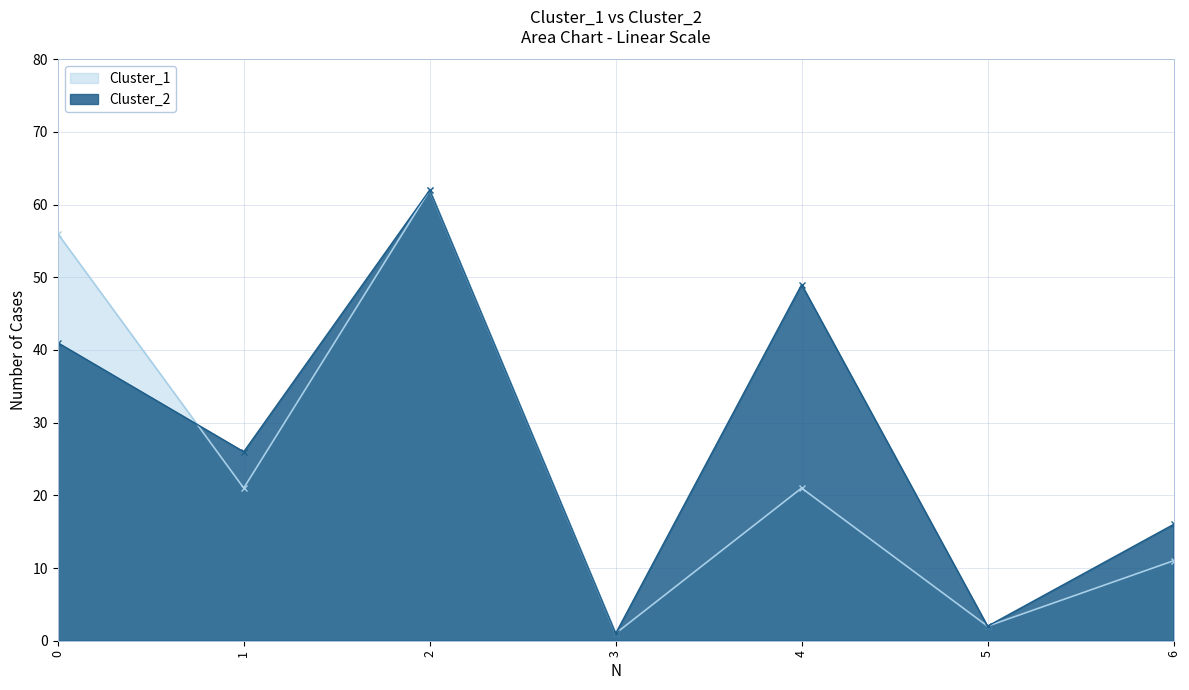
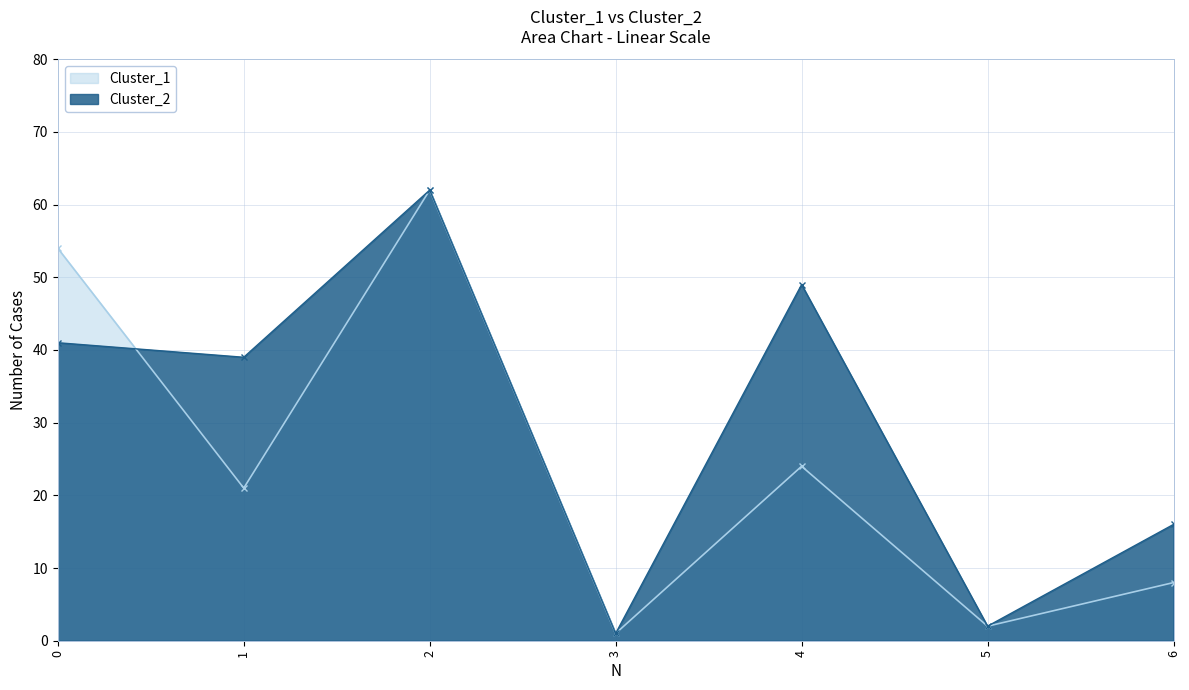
  {
    "Cluster_1": {
-     "0": 56,
+     "0": 54,
      "1": 21,
-     "4": 21,
-     "6": 11
+     "4": 24,
+     "6": 8
    },
    "Cluster_2": {
      "0": 41,
-     "1": 26,
+     "1": 39,
      "4": 49,
      "6": 16
    }
  }
